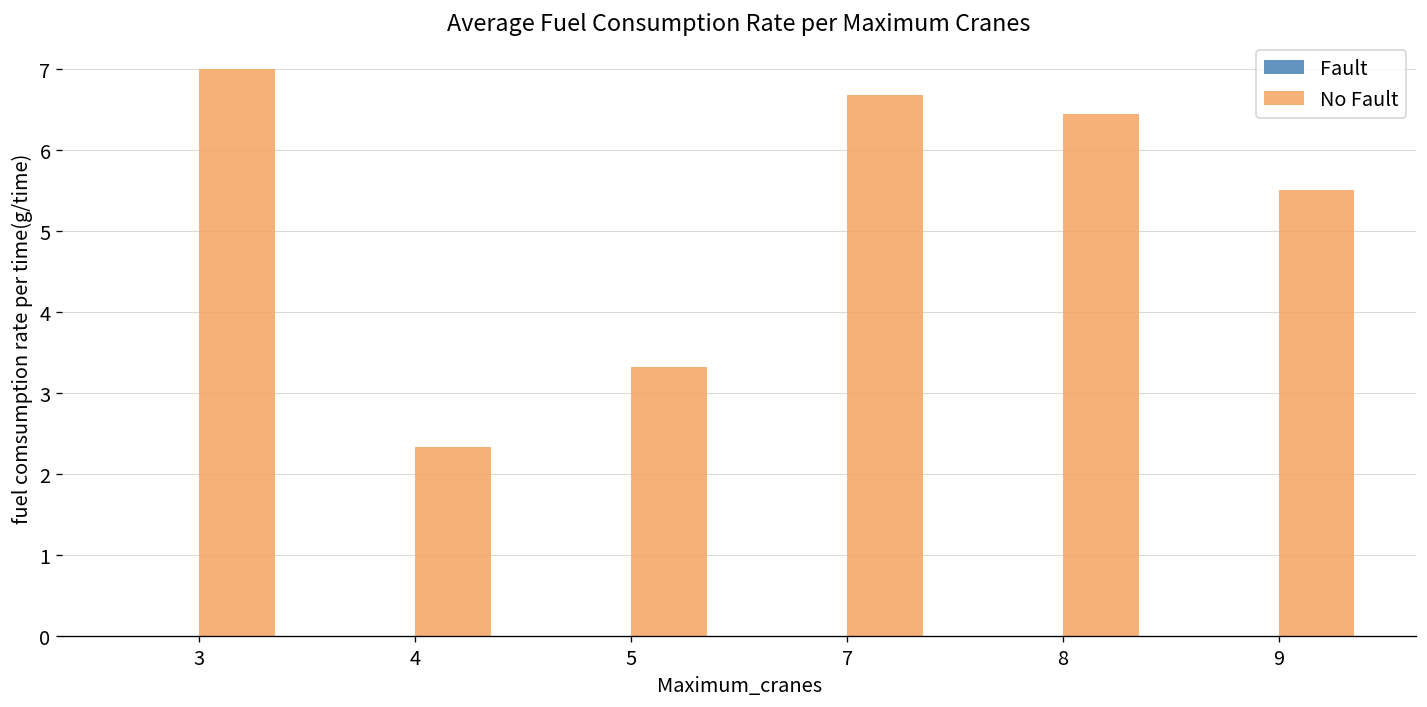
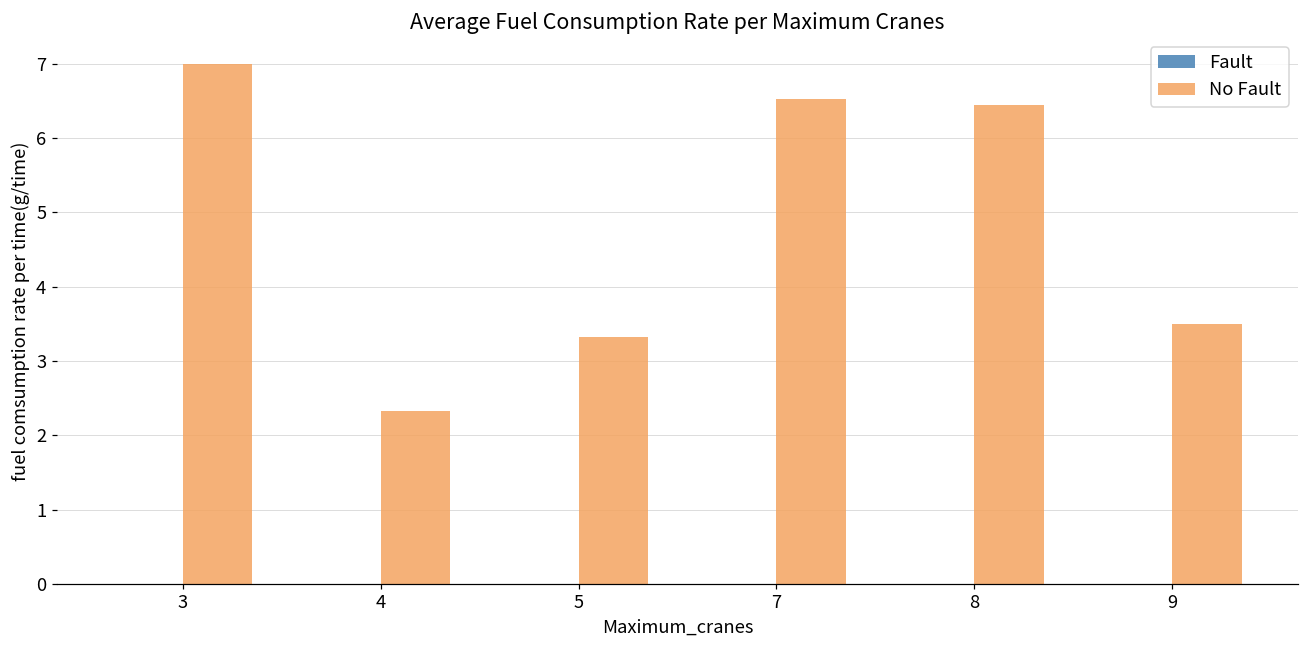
  {
    "Fault": {
      "3": 0.0,
      "4": 0.0,
      "5": 0.0,
      "7": 0.0,
      "8": 0.0,
      "9": 0.0
    },
    "No Fault": {
      "3": 7.0,
      "4": 2.3,
      "5": 3.3,
-     "7": 6.7,
+     "7": 6.5,
      "8": 6.4,
-     "9": 5.5
+     "9": 3.5
    }
  }
